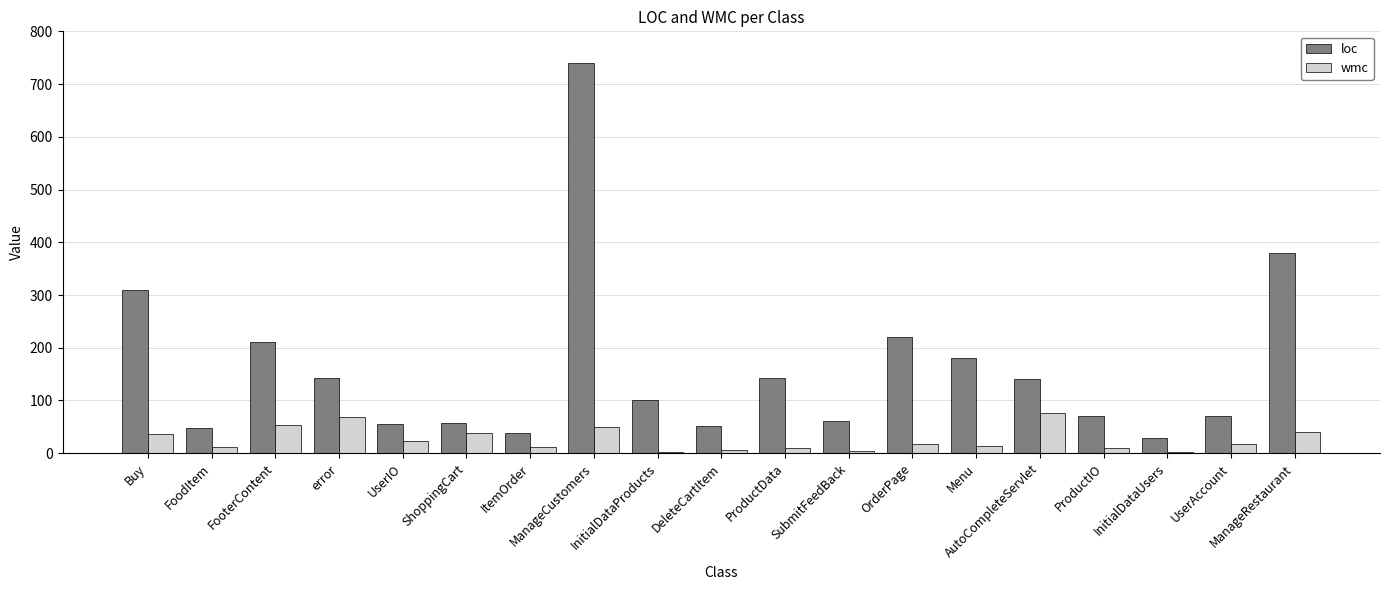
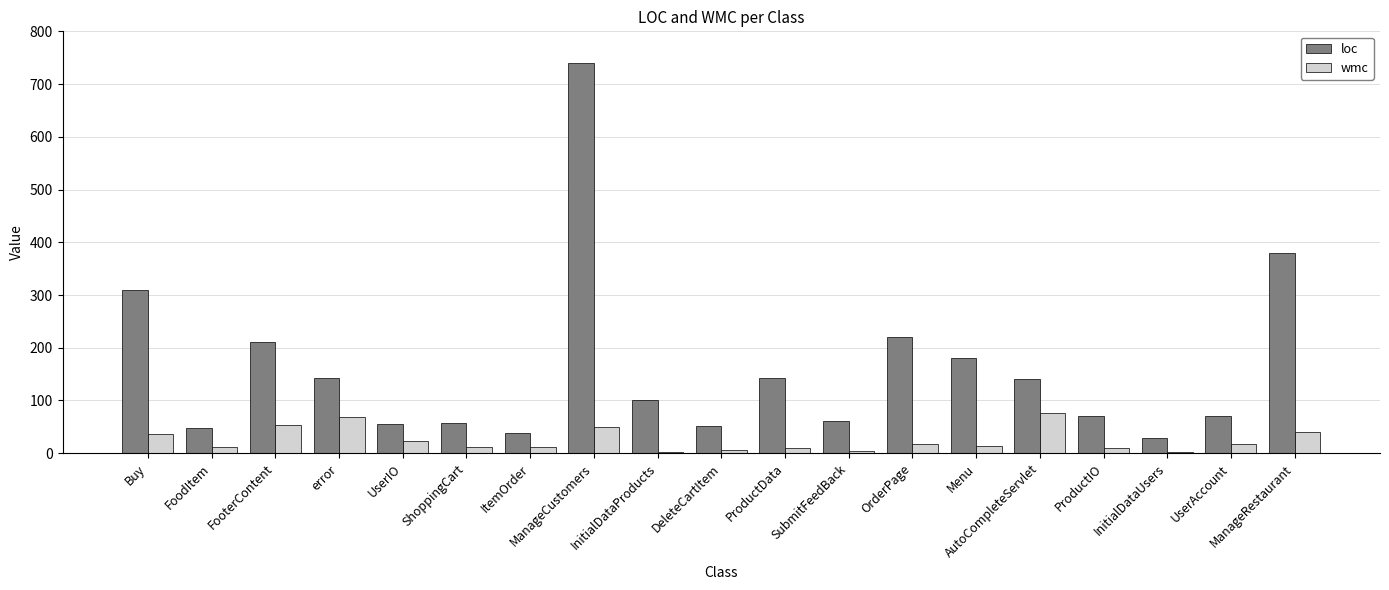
  {
    "loc": {
      "Buy": 310,
      "FoodItem": 50,
      "FooterContent": 210,
      "error": 140,
      "UserIO": 60,
      "ShoppingCart": 60,
      "ItemOrder": 40,
      "ManageCustomers": 740,
      "InitialDataProducts": 100,
      "DeleteCartItem": 50,
      "ProductData": 140,
      "SubmitFeedBack": 60,
      "OrderPage": 220,
      "Menu": 180,
      "AutoCompleteServlet": 140,
      "ProductIO": 70,
      "InitialDataUsers": 30,
      "UserAccount": 70,
      "ManageRestaurant": 380
    },
    "wmc": {
      "Buy": 40,
      "FoodItem": 10,
      "FooterContent": 50,
      "error": 70,
      "UserIO": 20,
-     "ShoppingCart": 40,
+     "ShoppingCart": 10,
      "ItemOrder": 10,
      "ManageCustomers": 50,
      "DeleteCartItem": 10,
      "ProductData": 10,
      "OrderPage": 20,
      "Menu": 10,
      "AutoCompleteServlet": 80,
      "ProductIO": 10,
      "UserAccount": 20,
      "ManageRestaurant": 40
    }
  }
